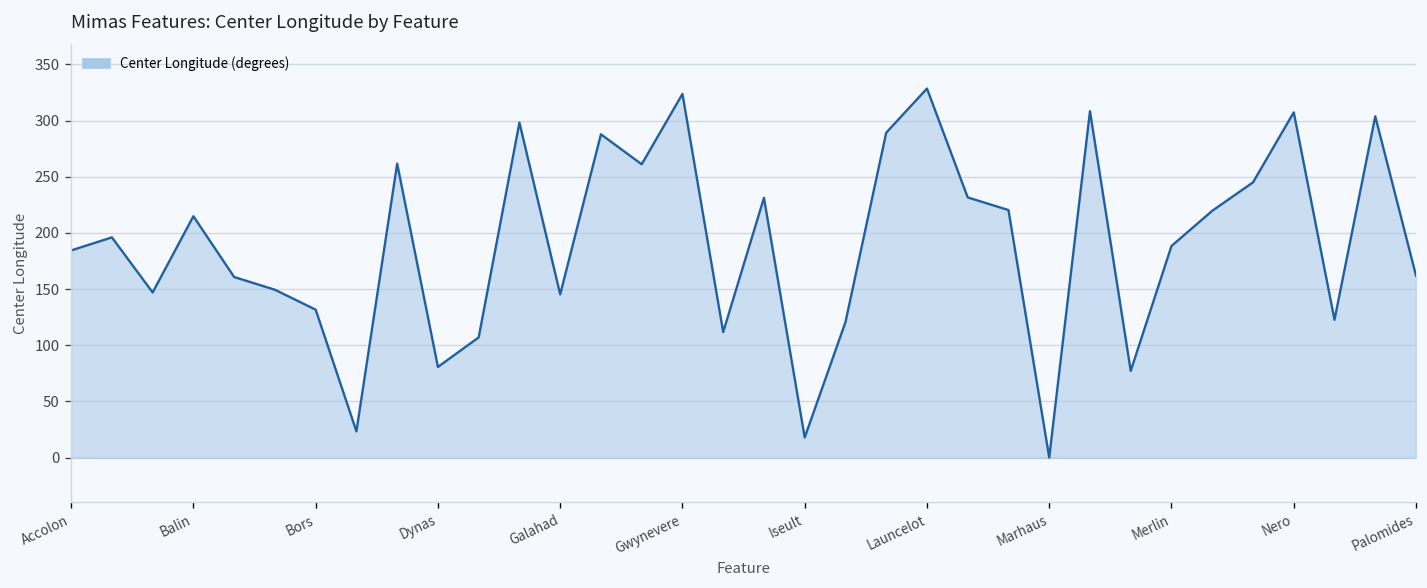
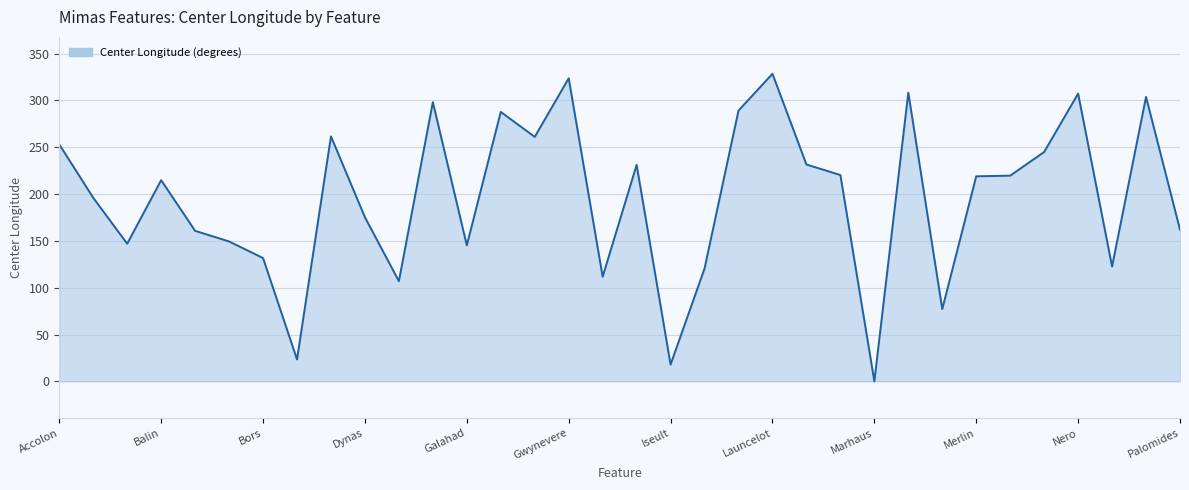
  {
-   "Accolon": 180,
+   "Accolon": 250,
    "Balin": 210,
    "Bors": 130,
-   "Dynas": 80,
+   "Dynas": 180,
    "Galahad": 150,
    "Gwynevere": 320,
    "Iseult": 20,
    "Launcelot": 330,
    "Marhaus": 0,
-   "Merlin": 190,
+   "Merlin": 220,
    "Nero": 310,
    "Palomides": 160
  }
